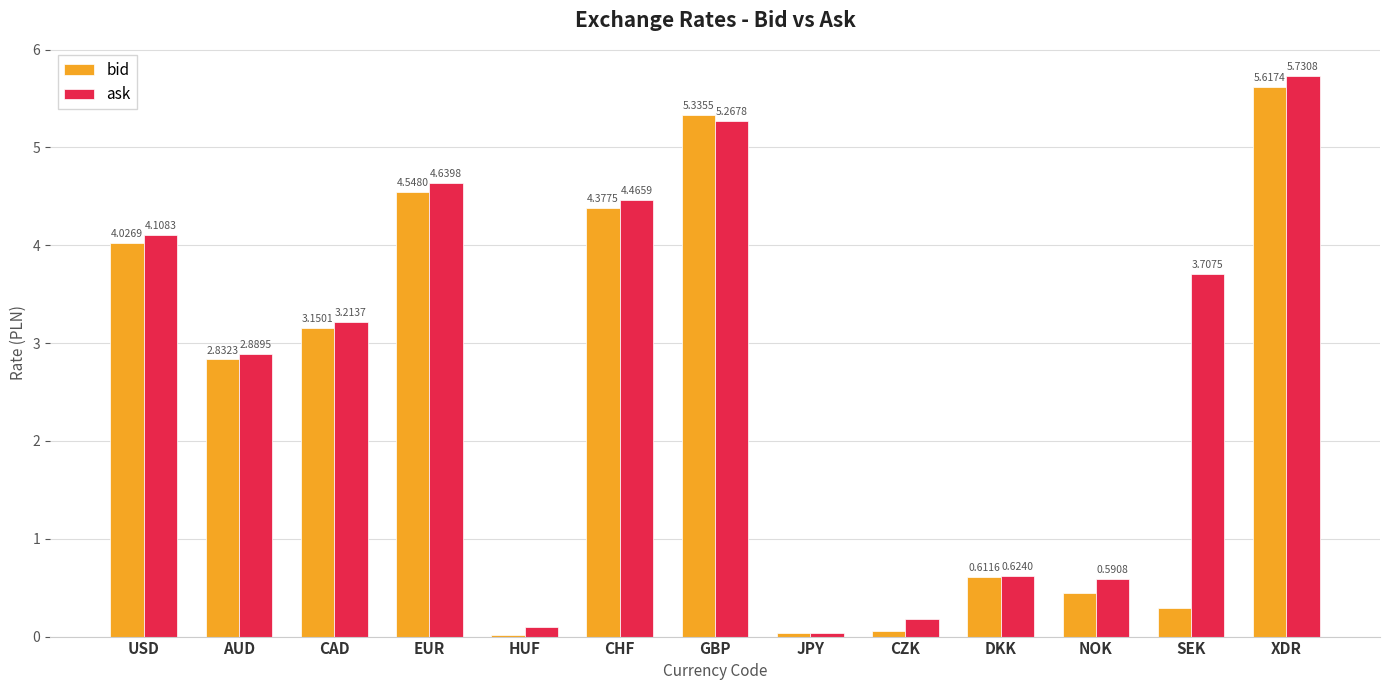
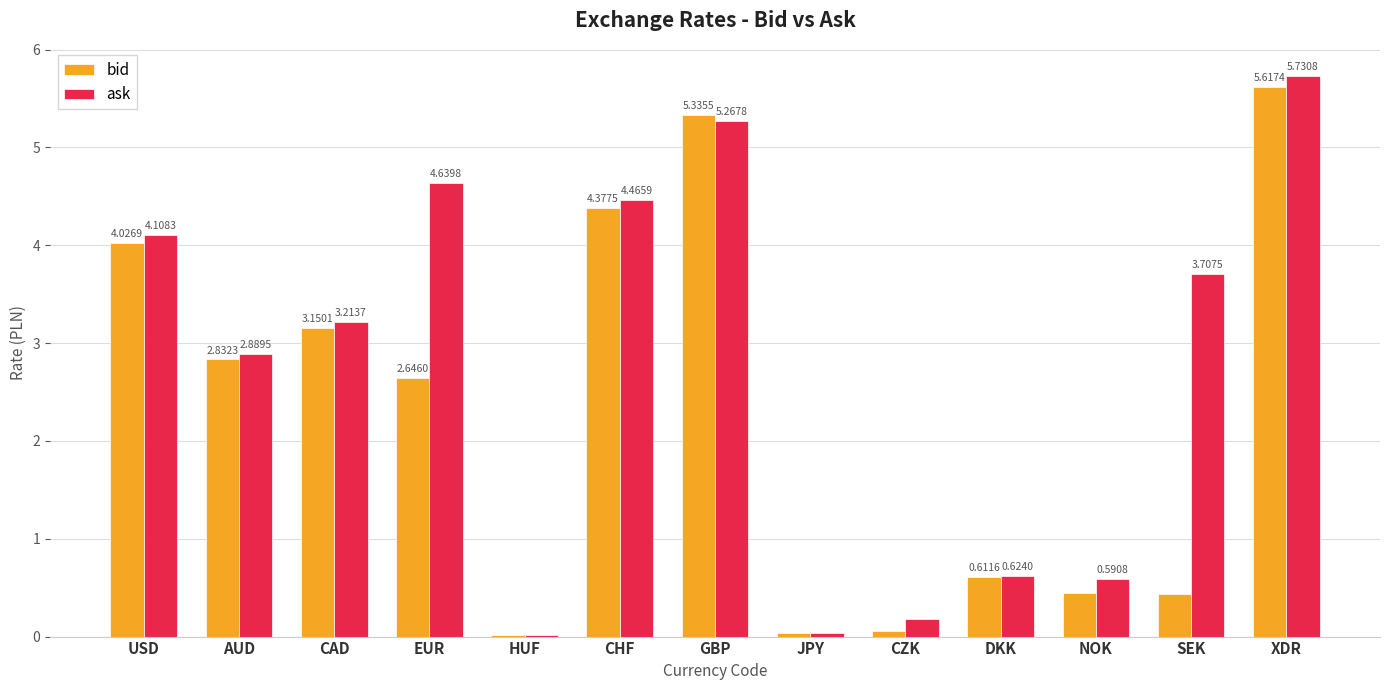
  {
    "bid": {
      "USD": 4.0269,
      "AUD": 2.8323,
      "CAD": 3.1501,
-     "EUR": 4.5480,
+     "EUR": 2.6460,
      "CHF": 4.3775,
      "GBP": 5.3355,
      "DKK": 0.6116,
-     "SEK": 0.3,
+     "SEK": 0.4,
      "XDR": 5.6174
    },
    "ask": {
-     "HUF": 0.1,
+     "HUF": 0.0,
      "JPY": 0.0,
      "CZK": 0.2
    }
  }
